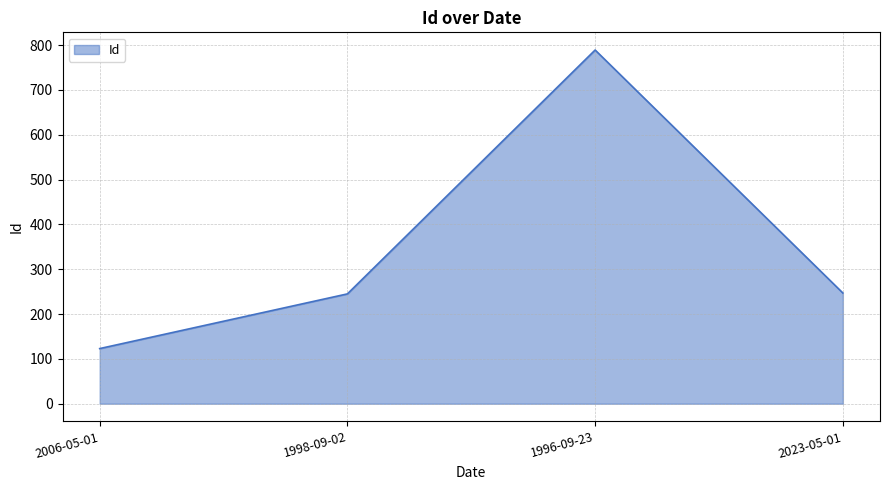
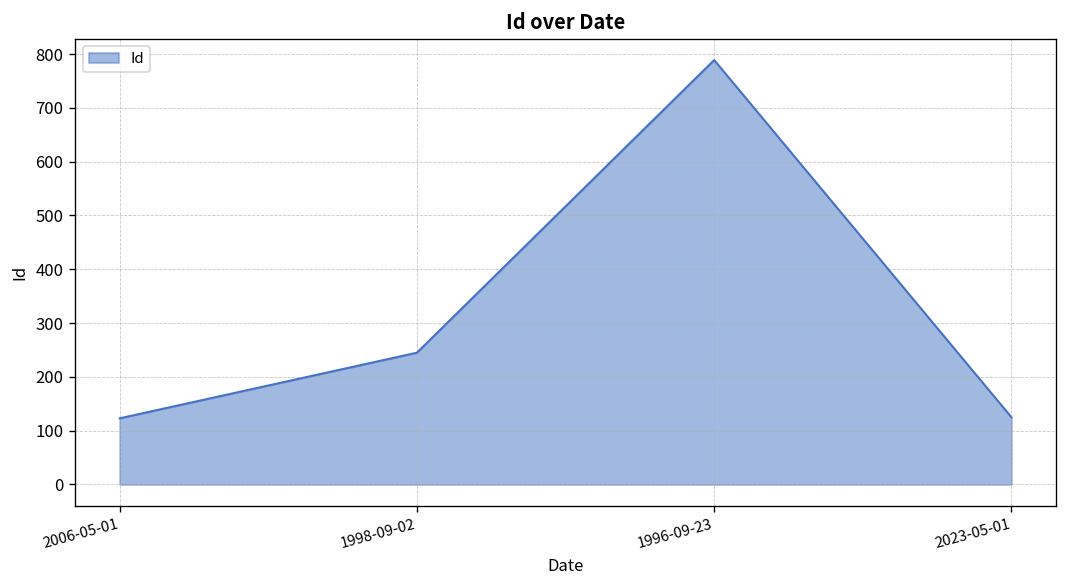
  {
    "2006-05-01": 120,
    "1998-09-02": 250,
    "1996-09-23": 790,
-   "2023-05-01": 250
+   "2023-05-01": 130
  }
